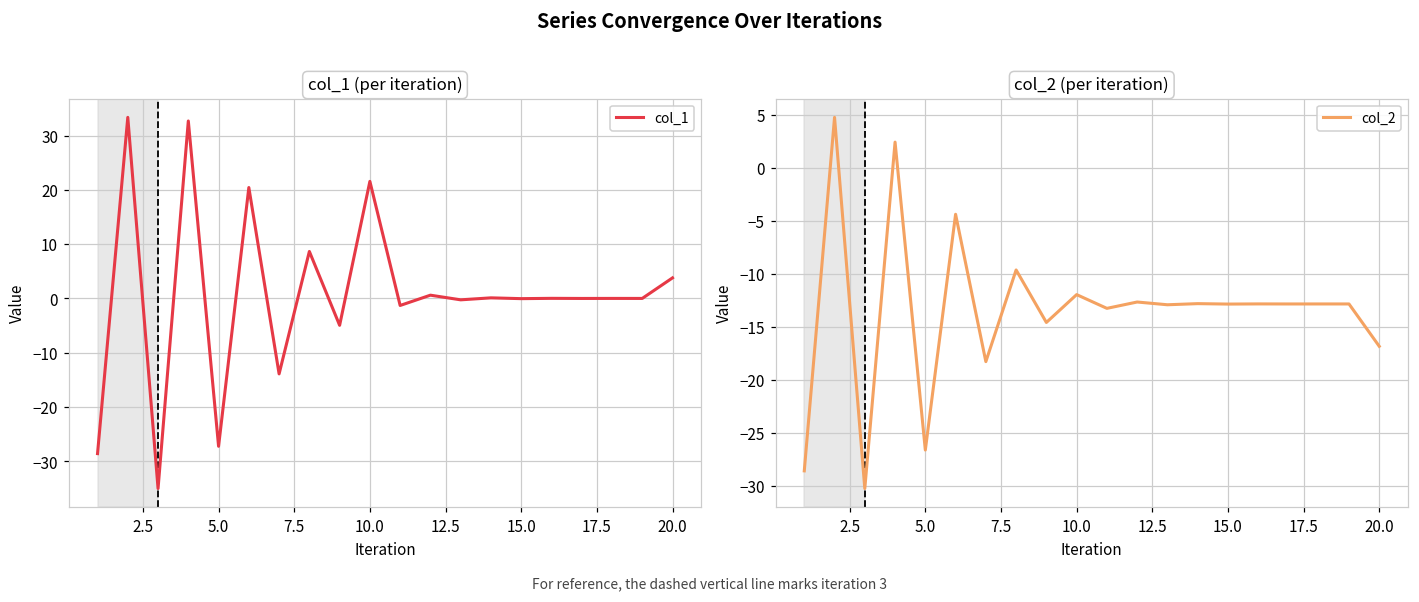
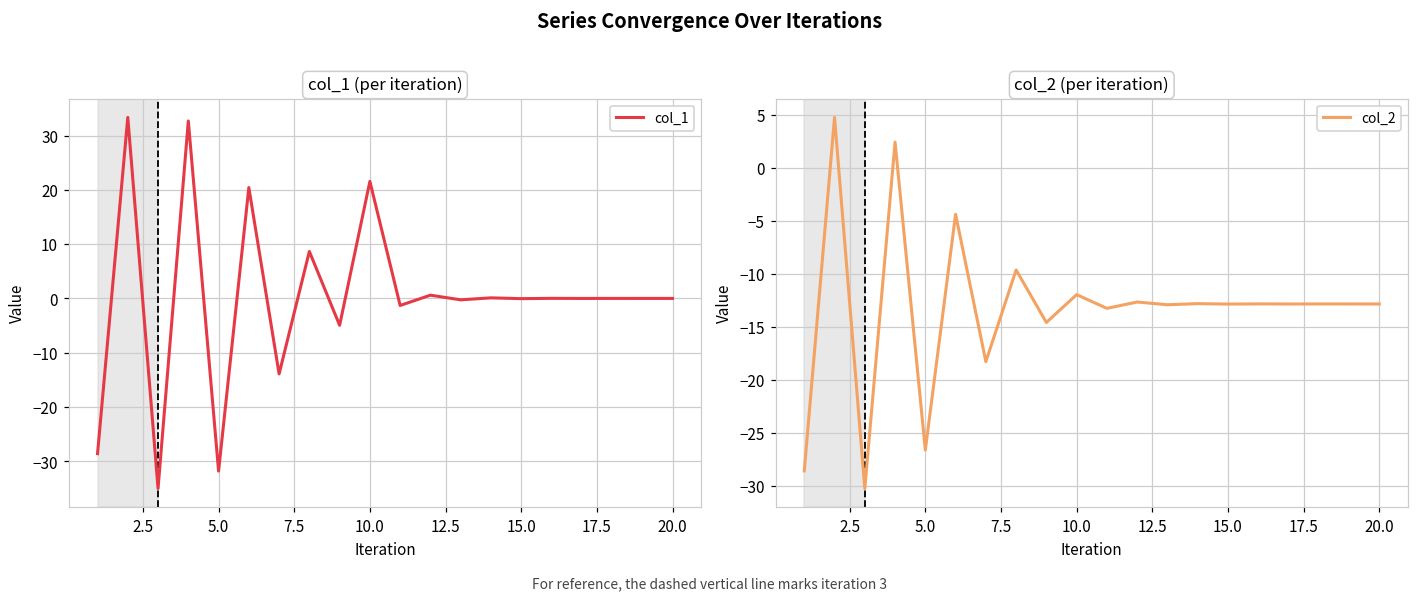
  {
    "col_1 (per iteration)": {
-     "5.0": -27,
+     "5.0": -32,
      "10.0": 22,
      "15.0": 0,
-     "20.0": 4
+     "20.0": 0
    },
    "col_2 (per iteration)": {
      "5.0": -27,
      "10.0": -12,
      "15.0": -13,
-     "20.0": -17
+     "20.0": -13
    }
  }
